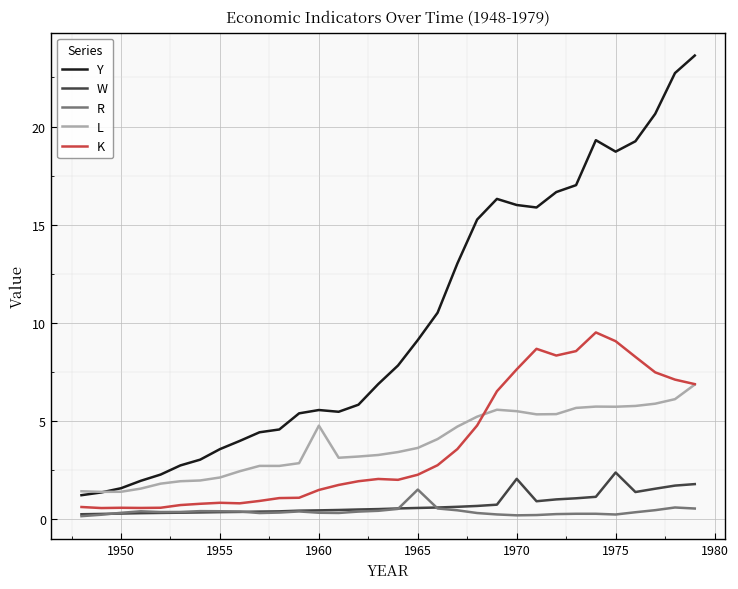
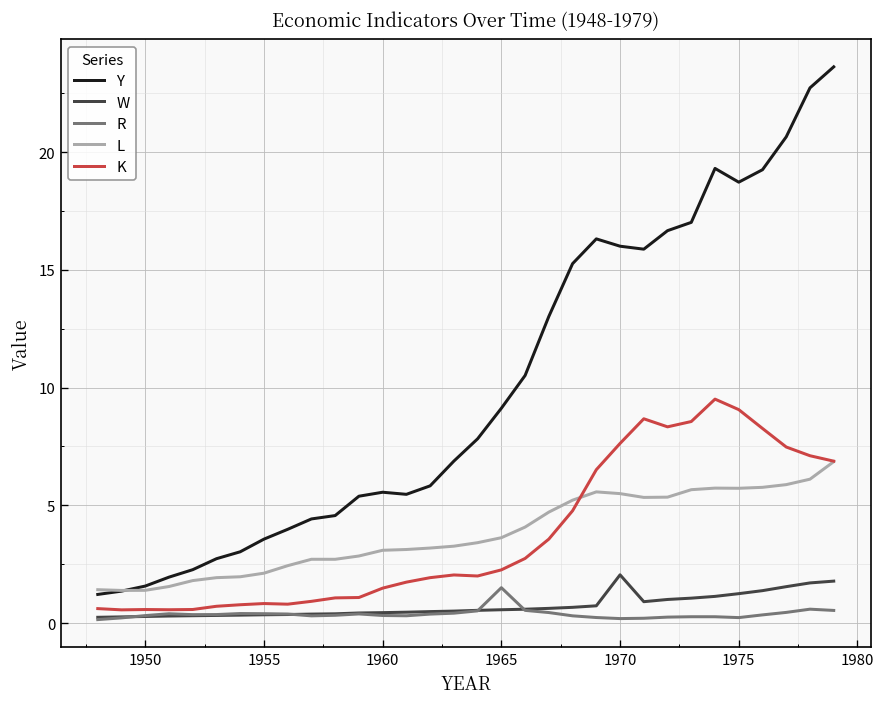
  {
    "Y": {
      "1950": 1.6,
      "1955": 3.6,
      "1960": 5.6,
      "1965": 9.1,
      "1970": 16.0,
      "1975": 18.7
    },
    "W": {
      "1965": 0.6,
      "1970": 2.0,
-     "1975": 2.4
+     "1975": 1.2
    },
    "R": {
      "1965": 1.5,
      "1970": 0.2,
      "1975": 0.2
    },
    "L": {
      "1950": 1.4,
      "1955": 2.1,
-     "1960": 4.8,
+     "1960": 3.1,
      "1965": 3.6,
      "1970": 5.5,
      "1975": 5.7
    },
    "K": {
      "1950": 0.6,
      "1955": 0.8,
      "1960": 1.5,
      "1965": 2.3,
      "1970": 7.6,
      "1975": 9.1
    }
  }
